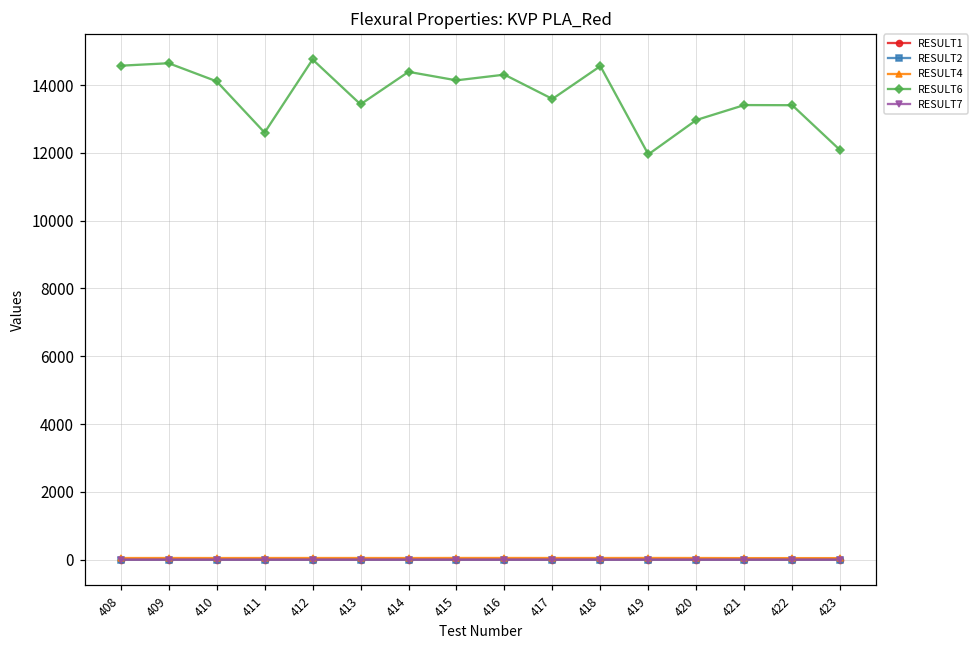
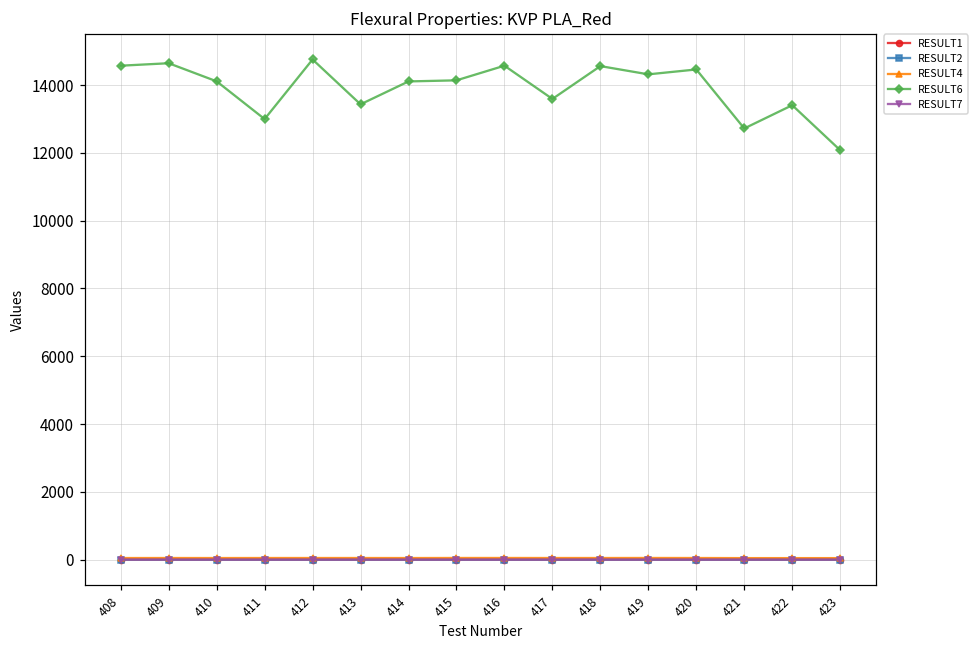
  {
    "RESULT6": {
      "408": 14600,
      "409": 14600,
      "410": 14100,
-     "411": 12600,
+     "411": 13000,
      "412": 14800,
      "413": 13400,
-     "414": 14400,
+     "414": 14100,
      "415": 14100,
-     "416": 14300,
+     "416": 14600,
      "417": 13600,
      "418": 14600,
-     "419": 12000,
-     "420": 13000,
-     "421": 13400,
+     "419": 14300,
+     "420": 14500,
+     "421": 12700,
      "422": 13400,
      "423": 12100
    }
  }
